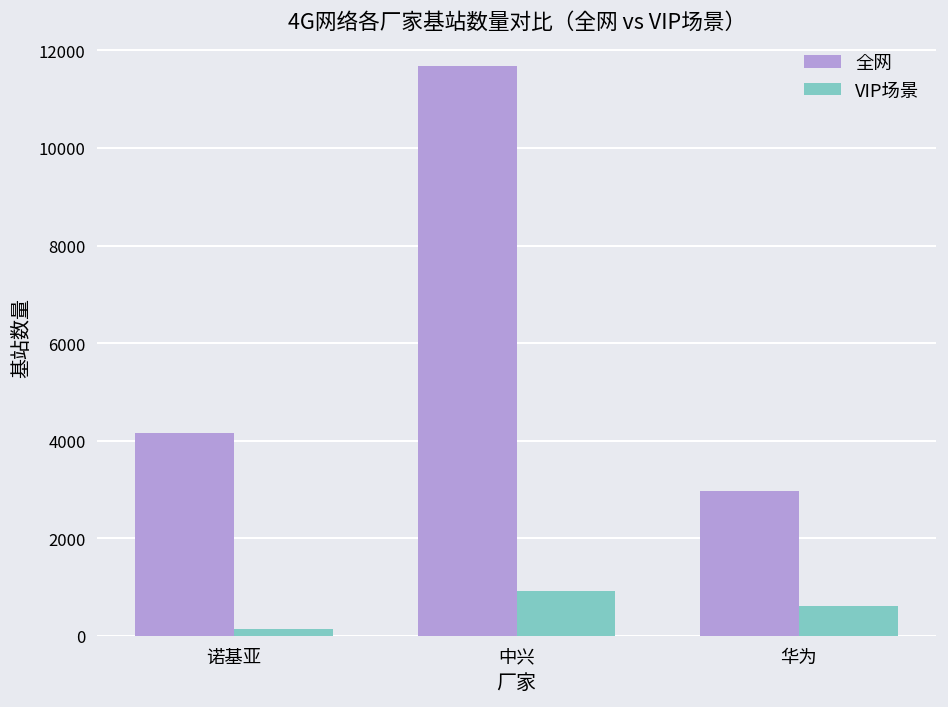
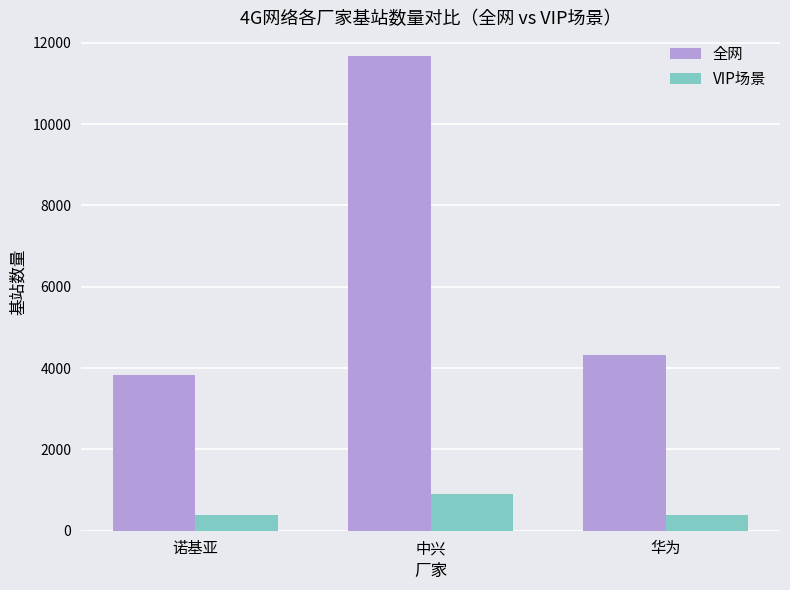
  {
    "全网": {
-     "诺基亚": 4200,
+     "诺基亚": 3800,
      "中兴": 11700,
-     "华为": 3000
+     "华为": 4300
    },
    "VIP场景": {
-     "诺基亚": 100,
+     "诺基亚": 400,
      "中兴": 900,
-     "华为": 600
+     "华为": 400
    }
  }
